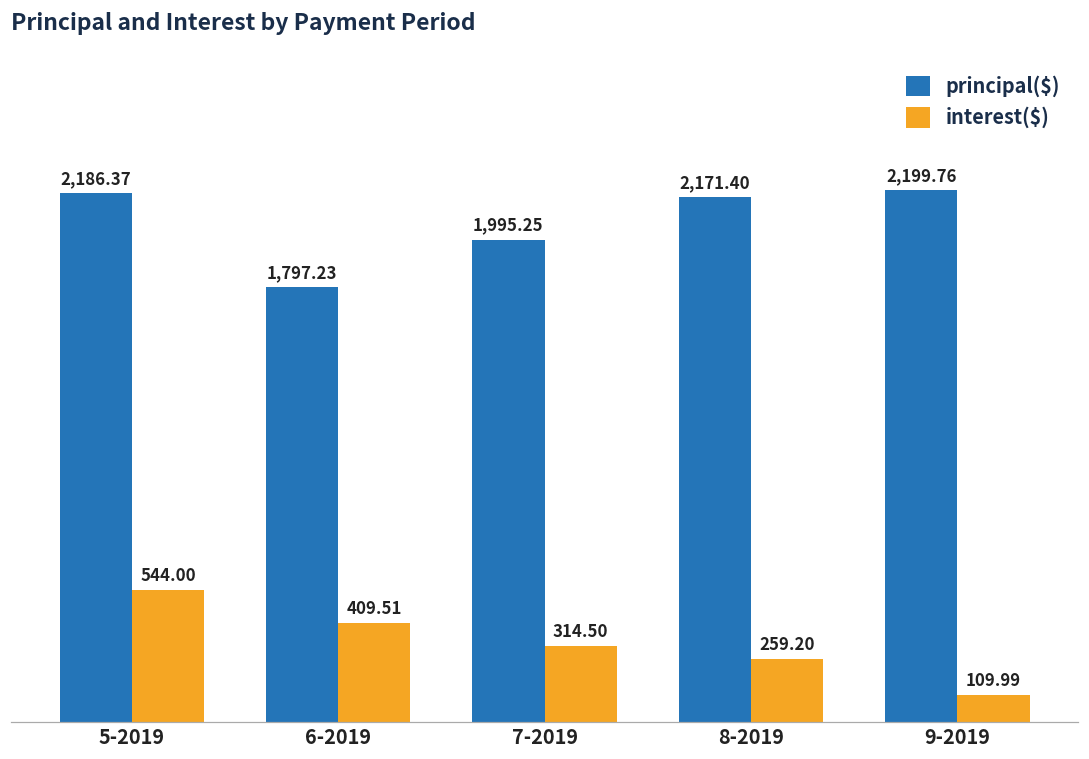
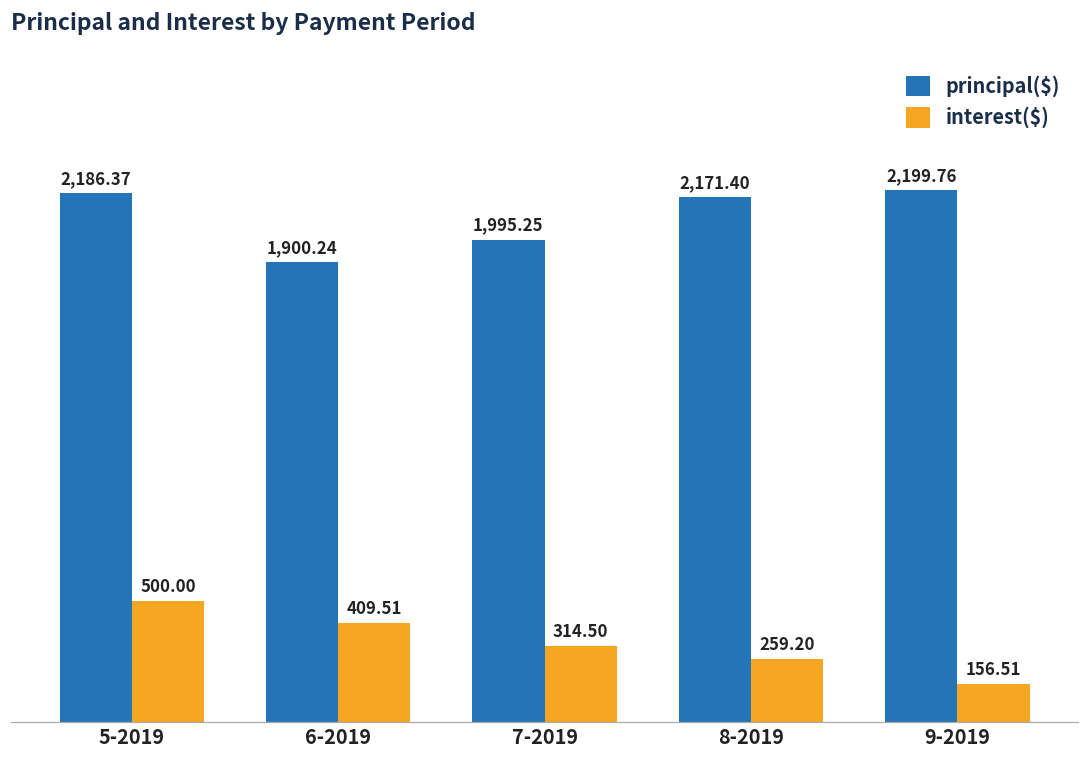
  {
    "principal($)": {
      "5-2019": "2,186.37",
-     "6-2019": "1,797.23",
+     "6-2019": "1,900.24",
      "7-2019": "1,995.25",
      "8-2019": "2,171.40",
      "9-2019": "2,199.76"
    },
    "interest($)": {
-     "5-2019": "544.00",
+     "5-2019": "500.00",
      "6-2019": "409.51",
      "7-2019": "314.50",
      "8-2019": "259.20",
-     "9-2019": "109.99"
+     "9-2019": "156.51"
    }
  }
